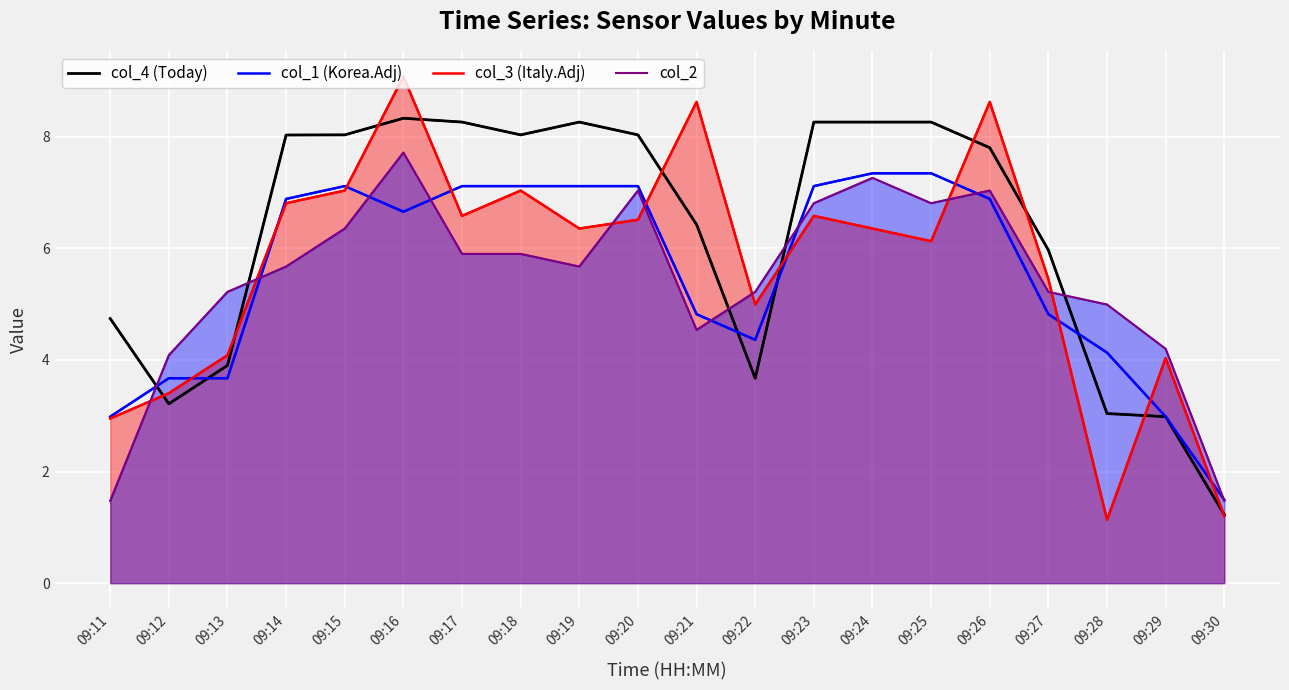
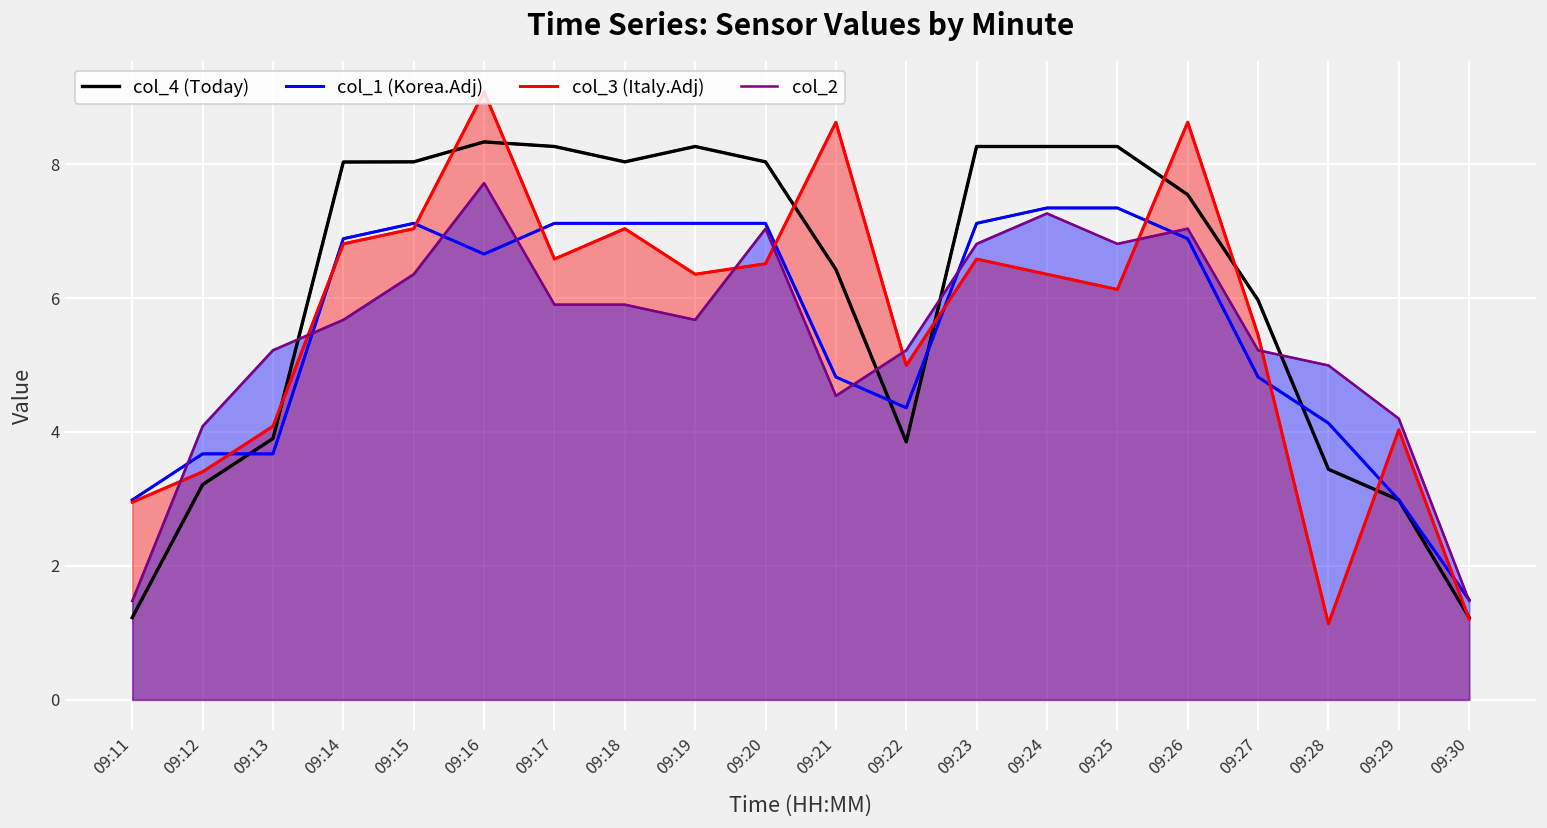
  {
    "col_3 (Italy.Adj)": {
      "09:12": 3.4,
      "09:13": 4.1,
      "09:14": 6.8,
      "09:15": 7.0,
      "09:17": 6.6,
      "09:18": 7.0,
      "09:19": 6.4,
      "09:20": 6.5,
      "09:21": 8.6,
      "09:22": 5.0,
      "09:23": 6.6,
      "09:24": 6.4,
      "09:25": 6.1,
      "09:26": 8.6,
      "09:27": 5.4,
      "09:28": 1.1,
      "09:29": 4.0
    },
    "col_4 (Today)": {
-     "09:11": 4.7,
+     "09:11": 1.2,
      "09:12": 3.2,
      "09:13": 3.9,
      "09:14": 8.0,
      "09:15": 8.0,
      "09:16": 8.3,
      "09:17": 8.3,
      "09:18": 8.0,
      "09:19": 8.3,
      "09:20": 8.0,
      "09:21": 6.4,
-     "09:22": 3.7,
+     "09:22": 3.9,
      "09:23": 8.3,
      "09:24": 8.3,
      "09:25": 8.3,
-     "09:26": 7.8,
+     "09:26": 7.5,
      "09:27": 6.0,
-     "09:28": 3.0
+     "09:28": 3.4
    }
  }
